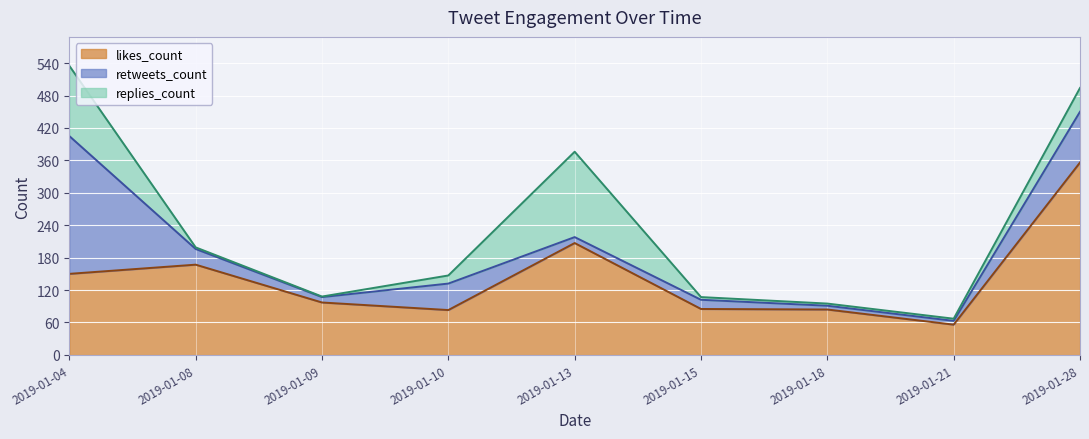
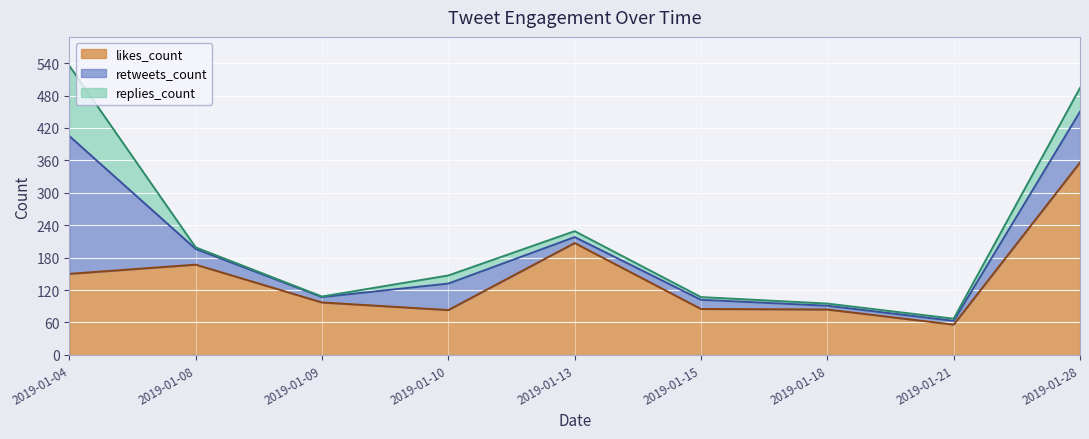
  {
    "likes_count": {
      "2019-01-04": 150,
      "2019-01-08": 170,
      "2019-01-09": 100,
      "2019-01-10": 80,
      "2019-01-13": 210,
      "2019-01-15": 90,
      "2019-01-18": 80,
      "2019-01-21": 60,
      "2019-01-28": 360
    },
    "retweets_count": {
      "2019-01-04": 260,
      "2019-01-10": 50,
      "2019-01-13": 10,
      "2019-01-15": 20,
      "2019-01-28": 90
    },
    "replies_count": {
      "2019-01-04": 130,
      "2019-01-10": 20,
-     "2019-01-13": 160,
+     "2019-01-13": 10,
      "2019-01-15": 10,
      "2019-01-28": 40
    }
  }
